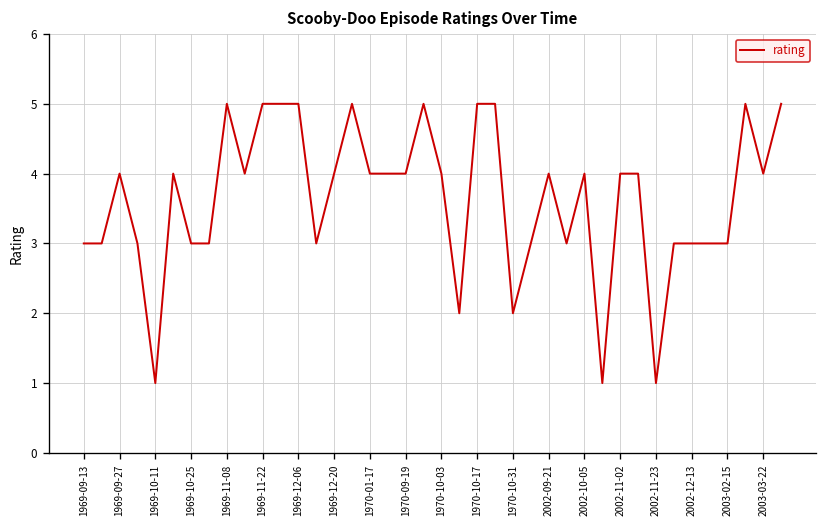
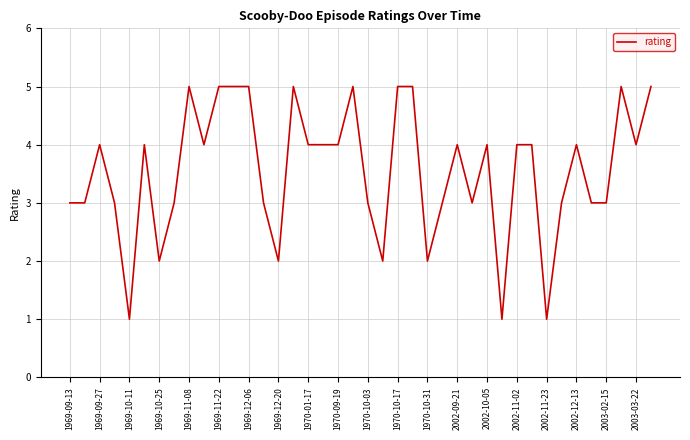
  {
    "1969-09-13": 3,
    "1969-09-27": 4,
    "1969-10-11": 1,
-   "1969-10-25": 3,
+   "1969-10-25": 2,
    "1969-11-08": 5,
    "1969-12-06": 5,
-   "1969-12-20": 4,
+   "1969-12-20": 2,
    "1970-01-17": 4,
    "1970-09-19": 4,
-   "1970-10-03": 4,
+   "1970-10-03": 3,
    "1970-10-17": 5,
    "1970-10-31": 2,
    "2002-09-21": 4,
    "2002-10-05": 4,
    "2002-11-02": 4,
    "2002-11-23": 1,
-   "2002-12-13": 3,
+   "2002-12-13": 4,
    "2003-02-15": 3,
    "2003-03-22": 4
  }
